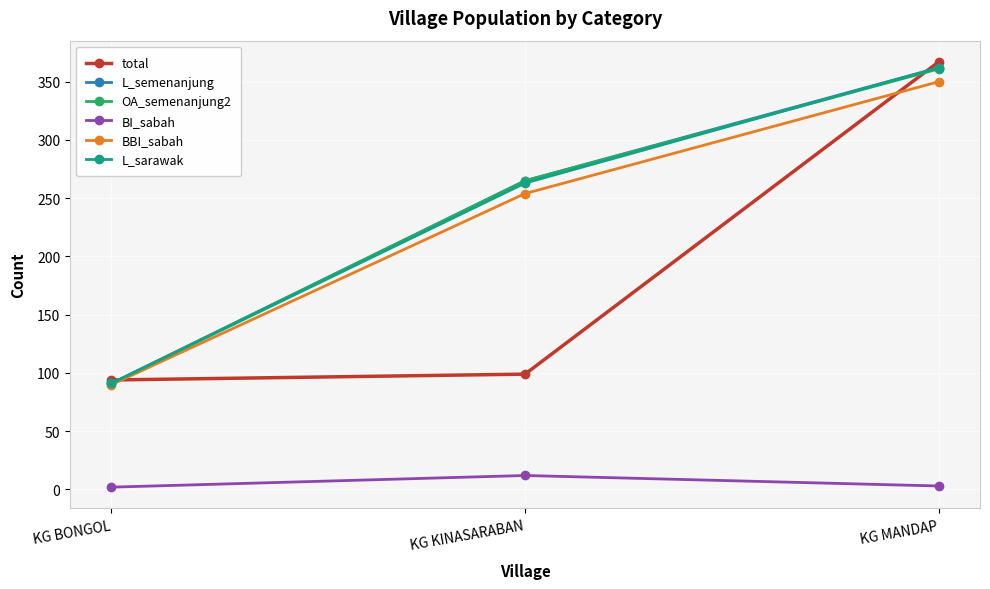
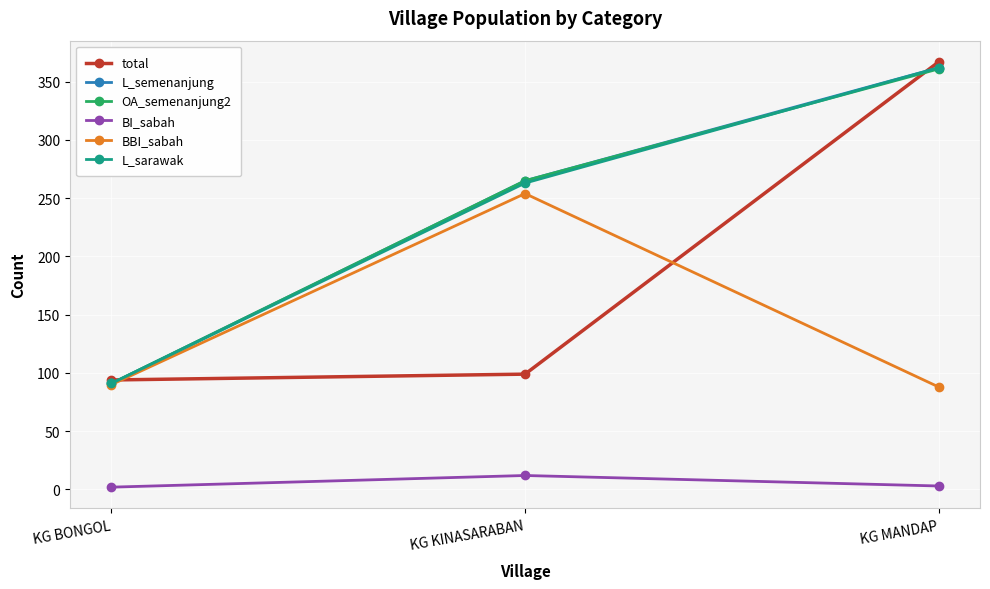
  {
    "total": {
      "KG BONGOL": 94,
      "KG KINASARABAN": 99,
      "KG MANDAP": 367
    },
    "BI_sabah": {
      "KG BONGOL": 2,
      "KG KINASARABAN": 12,
      "KG MANDAP": 3
    },
    "BBI_sabah": {
      "KG KINASARABAN": 254,
-     "KG MANDAP": 350
+     "KG MANDAP": 88
    }
  }
